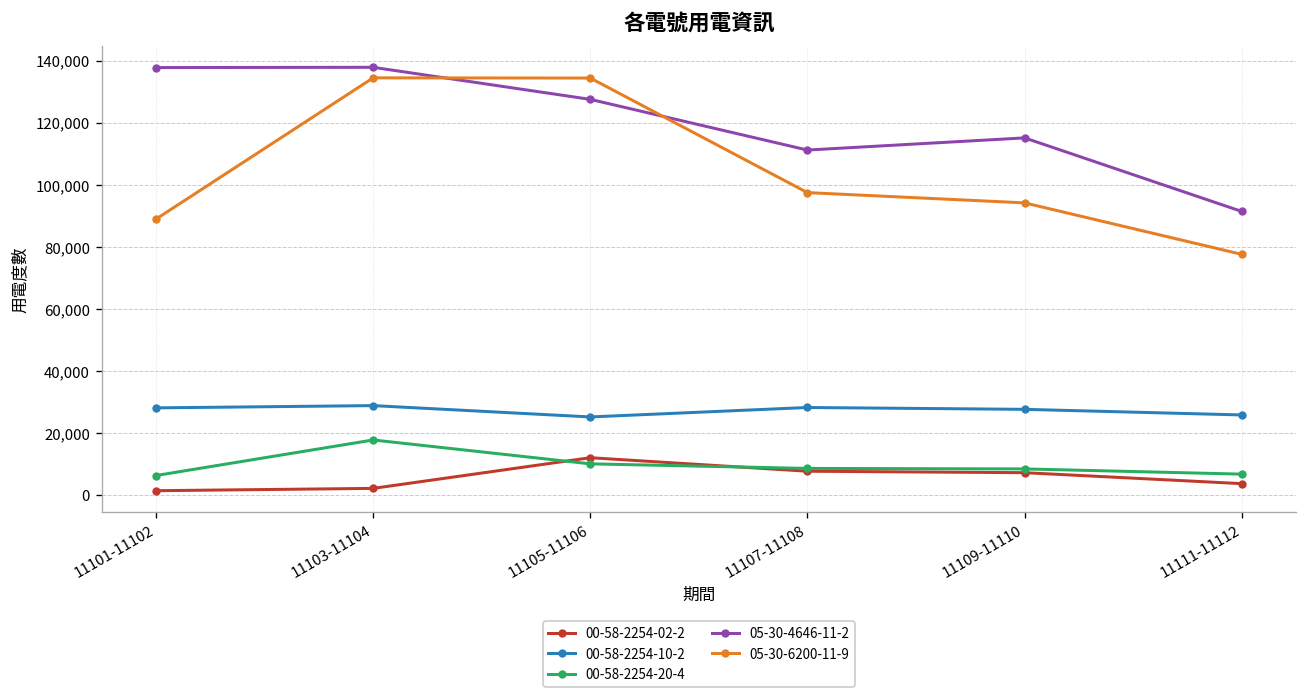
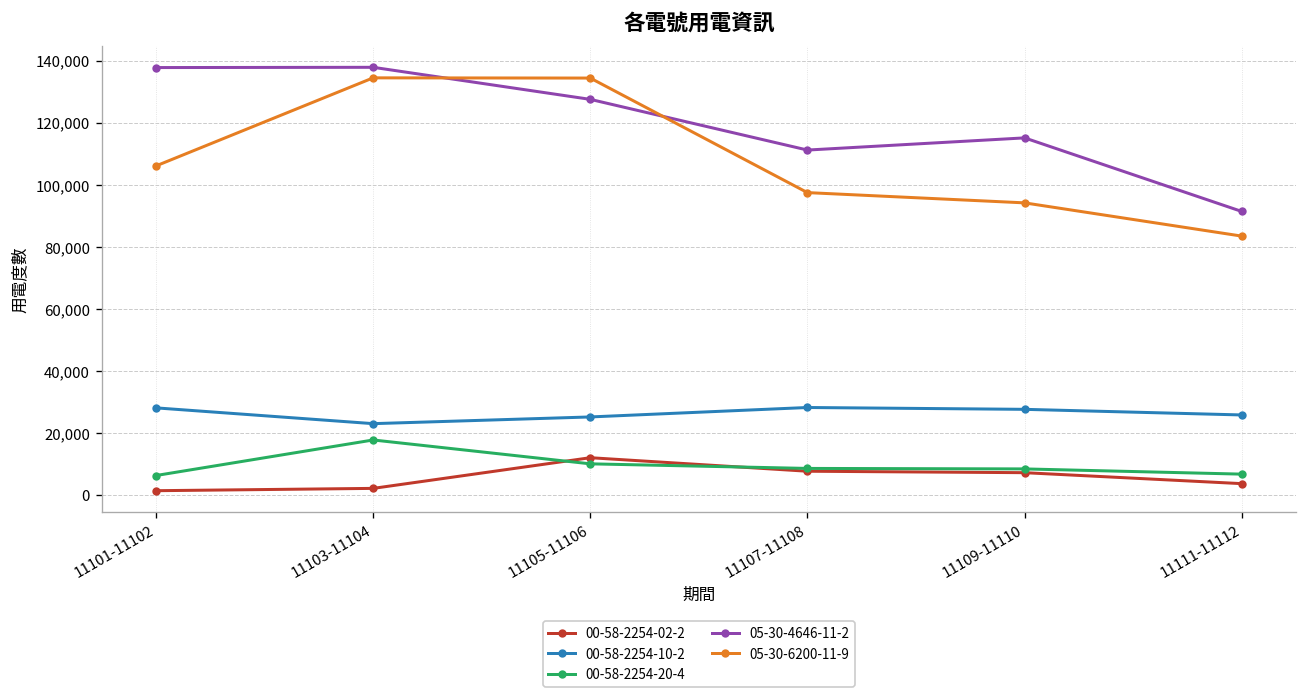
  {
    "00-58-2254-02-2": {
      "11101-11102": "2,000",
      "11103-11104": "2,000",
      "11105-11106": "12,000",
      "11109-11110": "7,000",
      "11111-11112": "4,000"
    },
    "00-58-2254-10-2": {
      "11101-11102": "28,000",
-     "11103-11104": "29,000",
+     "11103-11104": "23,000",
      "11105-11106": "25,000",
      "11107-11108": "28,000",
      "11109-11110": "28,000",
      "11111-11112": "26,000"
    },
    "00-58-2254-20-4": {
      "11101-11102": "6,000",
      "11103-11104": "18,000",
      "11105-11106": "10,000",
      "11109-11110": "9,000",
      "11111-11112": "7,000"
    },
    "05-30-4646-11-2": {
      "11101-11102": "138,000",
      "11103-11104": "138,000",
      "11105-11106": "128,000",
      "11107-11108": "111,000",
      "11109-11110": "115,000",
      "11111-11112": "91,000"
    },
    "05-30-6200-11-9": {
-     "11101-11102": "89,000",
+     "11101-11102": "106,000",
      "11103-11104": "134,000",
      "11105-11106": "134,000",
      "11107-11108": "98,000",
      "11109-11110": "94,000",
-     "11111-11112": "78,000"
+     "11111-11112": "84,000"
    }
  }
